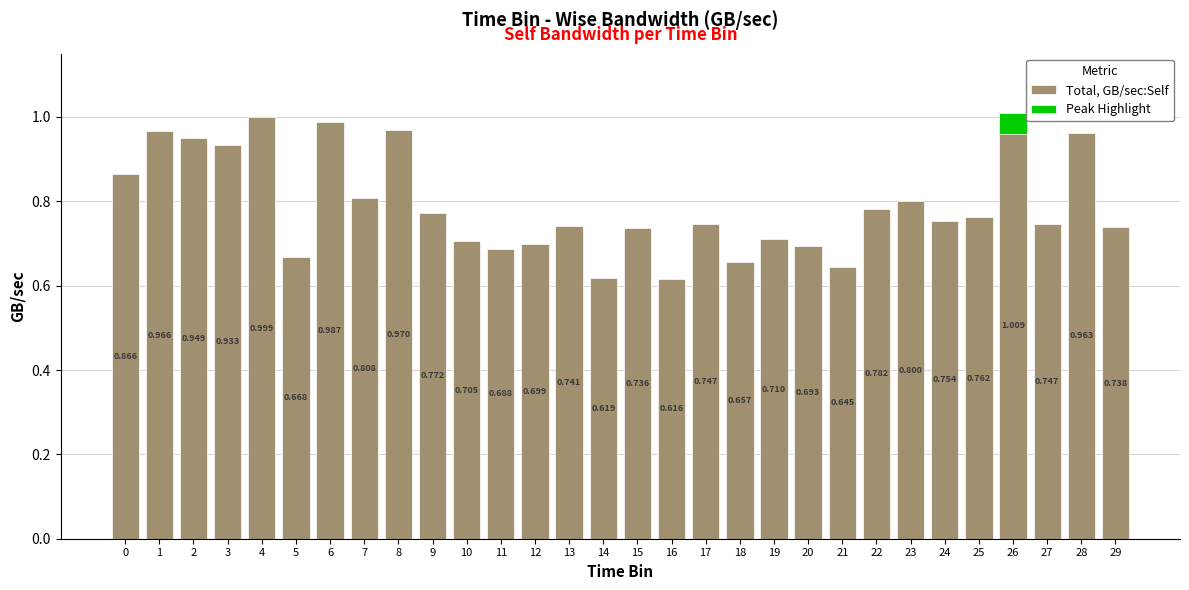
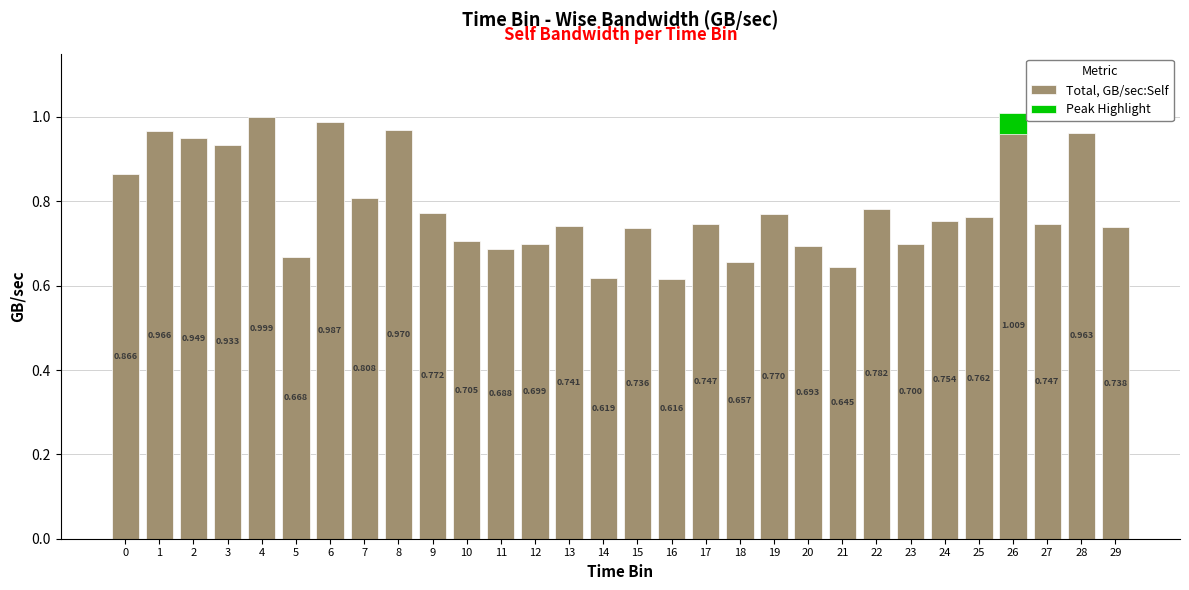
  {
    "Total, GB/sec:Self": {
      "0": 0.866,
      "1": 0.966,
      "2": 0.949,
      "3": 0.933,
      "4": 0.999,
      "5": 0.668,
      "6": 0.987,
      "7": 0.808,
      "8": 0.970,
      "9": 0.772,
      "10": 0.705,
      "11": 0.688,
      "12": 0.699,
      "13": 0.741,
      "14": 0.619,
      "15": 0.736,
      "16": 0.616,
      "17": 0.747,
      "18": 0.657,
-     "19": 0.710,
+     "19": 0.770,
      "20": 0.693,
      "21": 0.645,
      "22": 0.782,
-     "23": 0.800,
+     "23": 0.700,
      "24": 0.754,
      "25": 0.762,
      "26": 1.009,
      "27": 0.747,
      "28": 0.963,
      "29": 0.738
    },
    "Peak Highlight": {
      "26": 1.01
    }
  }
